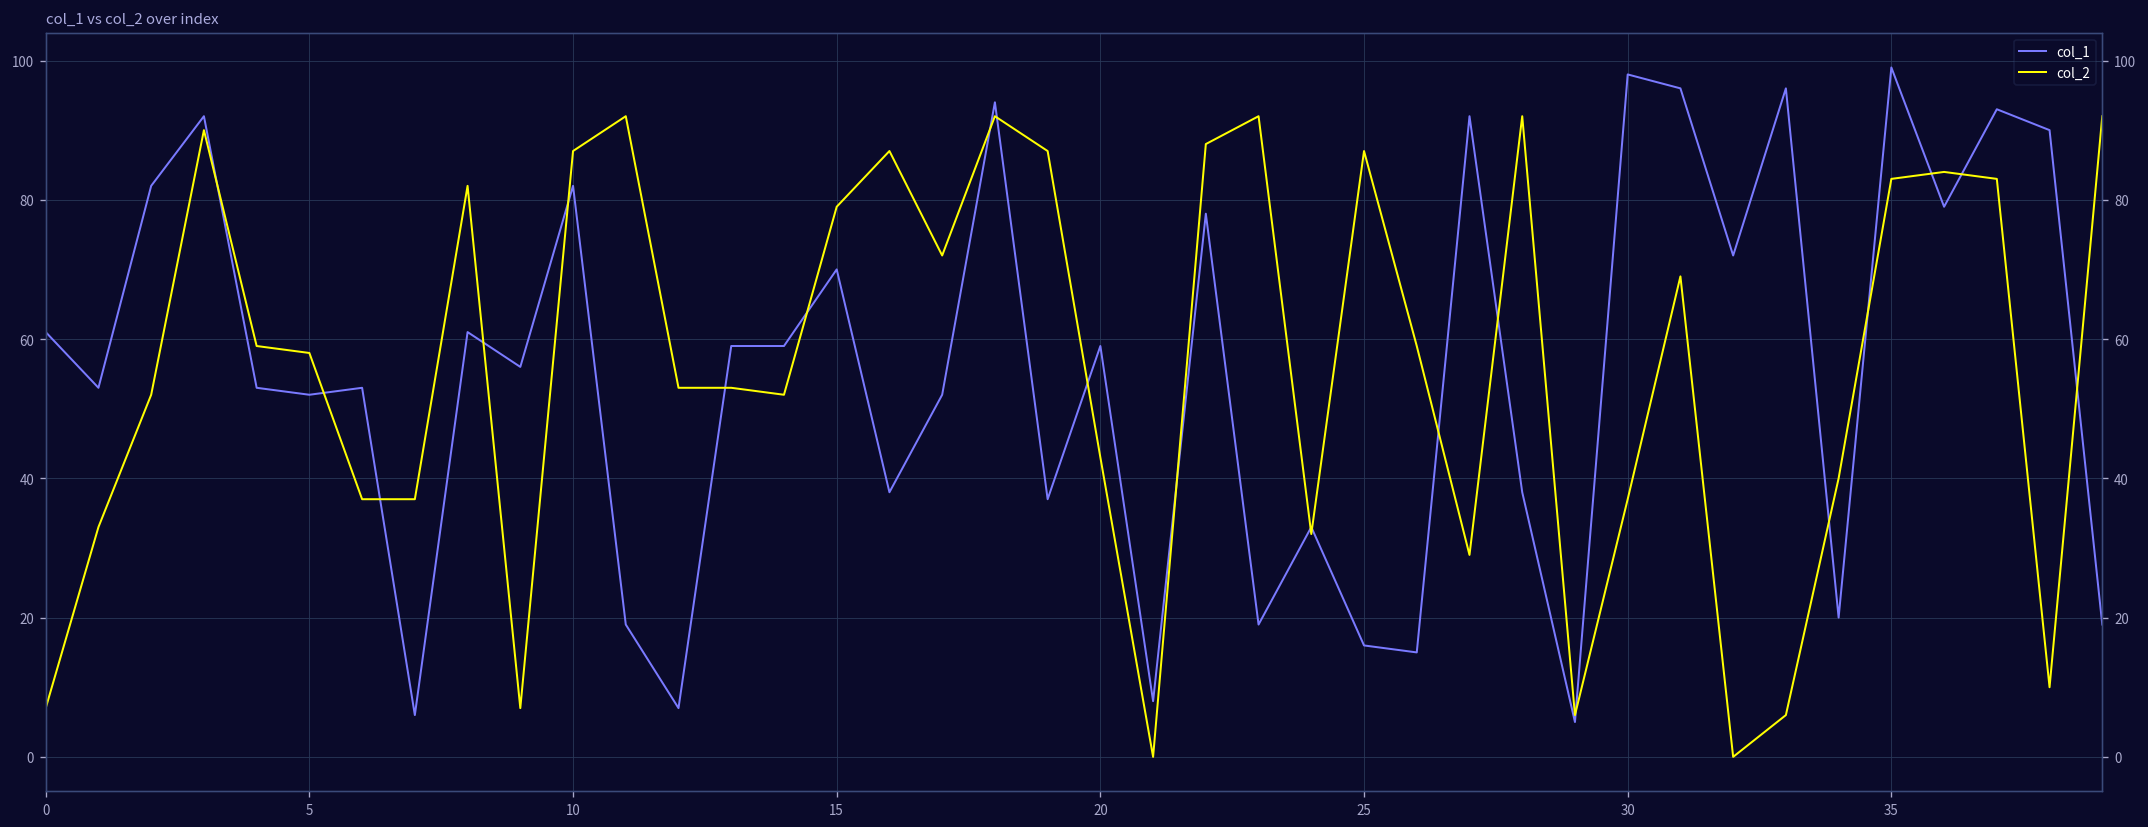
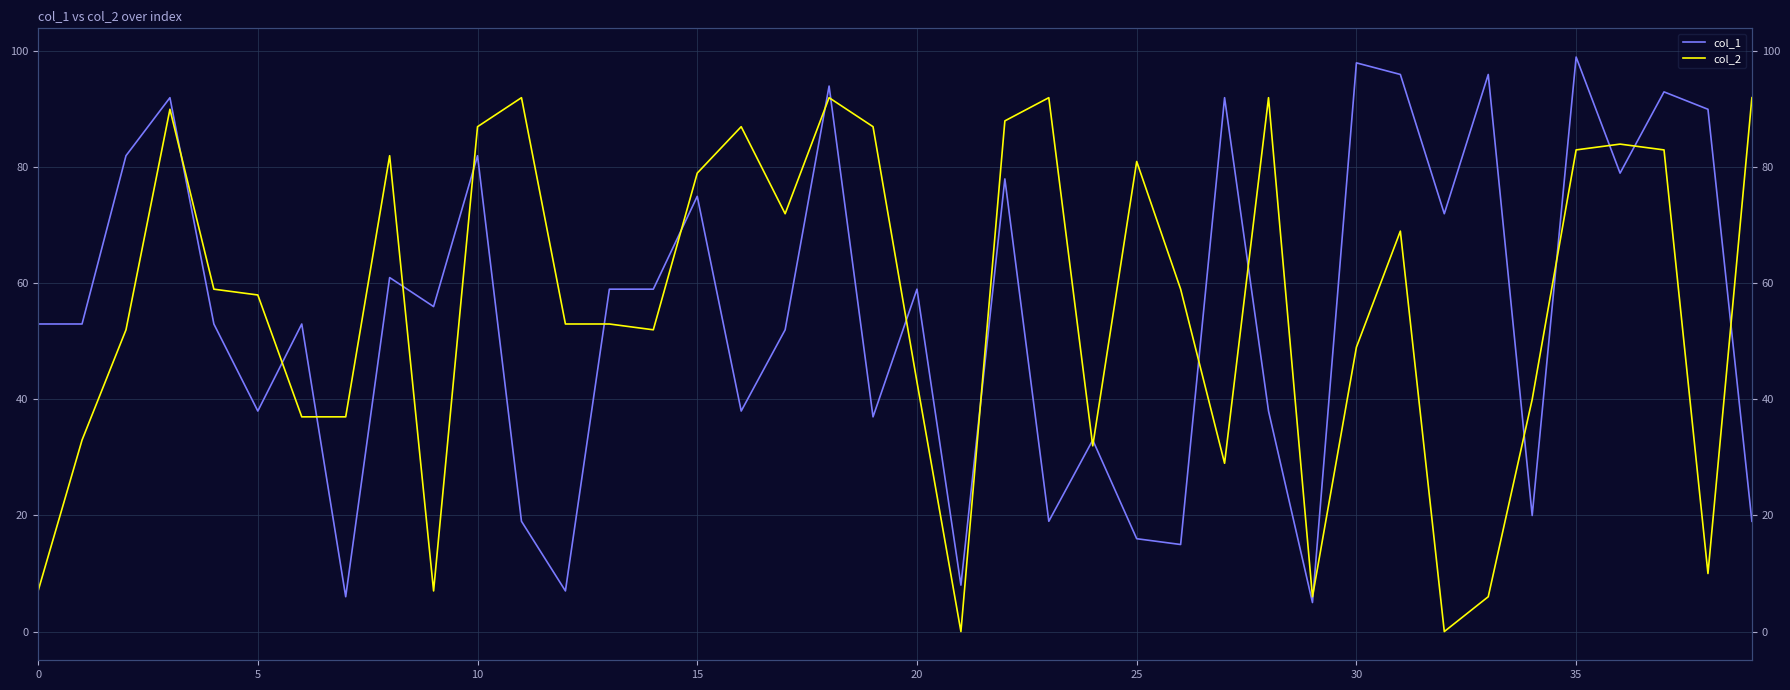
  {
    "col_1": {
-     "0": 61,
-     "5": 52,
+     "0": 53,
+     "5": 38,
      "10": 82,
-     "15": 70,
+     "15": 75,
      "20": 59,
      "25": 16,
      "30": 98,
      "35": 99
    },
    "col_2": {
      "0": 7,
      "5": 58,
      "10": 87,
      "15": 79,
      "20": 43,
-     "25": 87,
-     "30": 37,
+     "25": 81,
+     "30": 49,
      "35": 83
    }
  }
